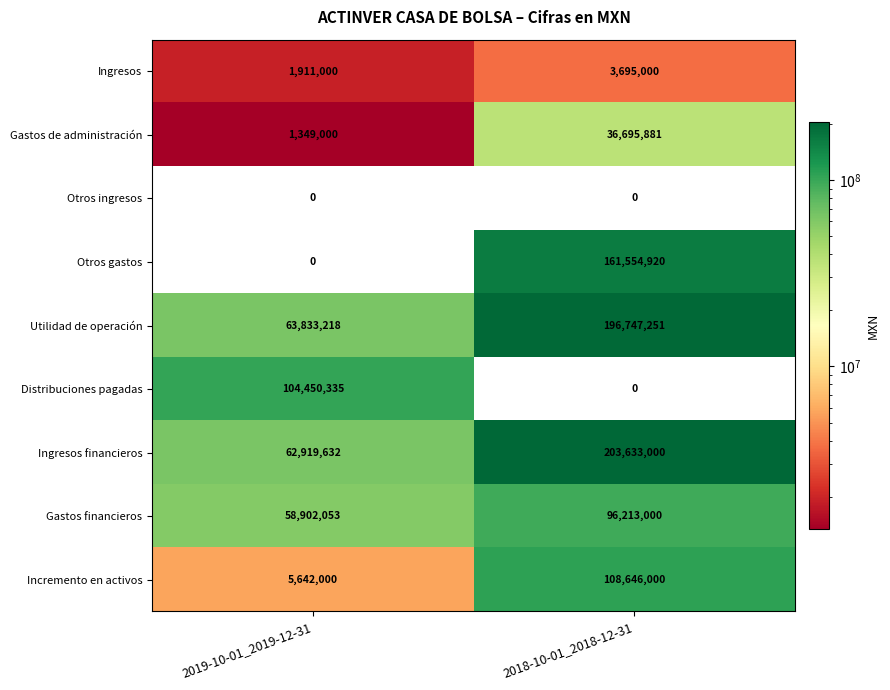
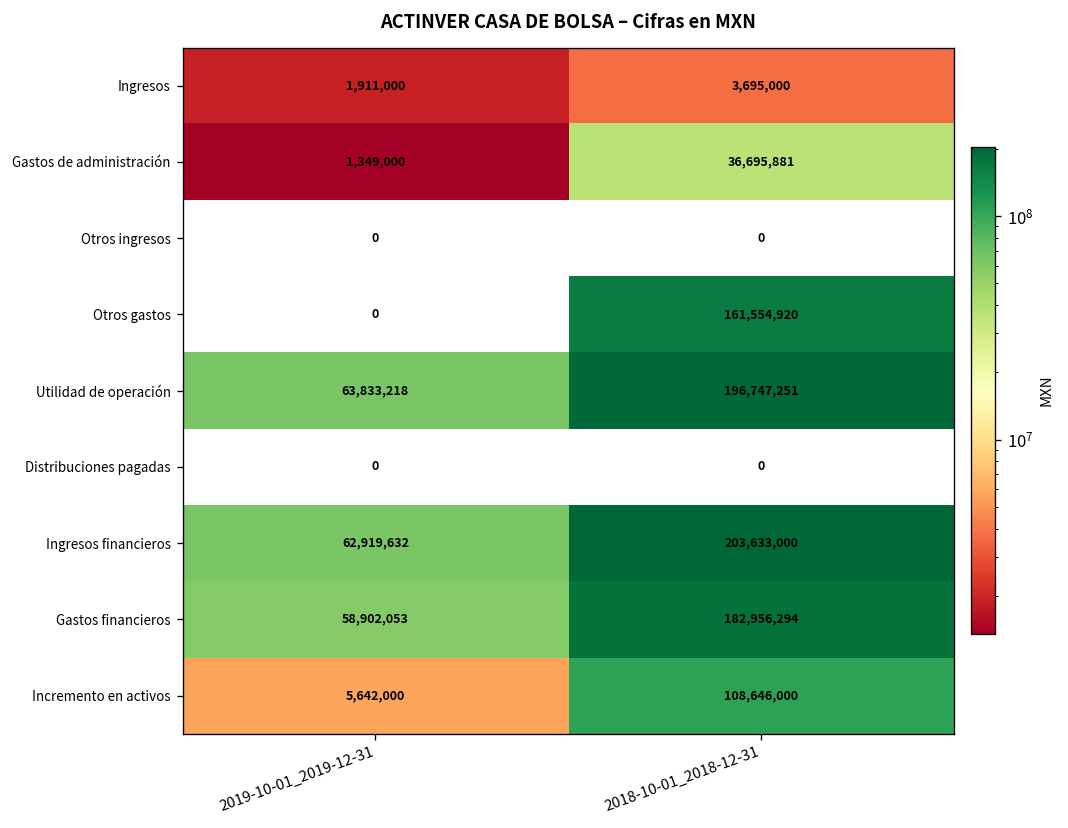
  {
    "Ingresos": {
      "2019-10-01_2019-12-31": "1,911,000",
      "2018-10-01_2018-12-31": "3,695,000"
    },
    "Gastos de administración": {
      "2019-10-01_2019-12-31": "1,349,000",
      "2018-10-01_2018-12-31": "36,695,881"
    },
    "Otros ingresos": {
      "2019-10-01_2019-12-31": "0",
      "2018-10-01_2018-12-31": "0"
    },
    "Otros gastos": {
      "2019-10-01_2019-12-31": "0",
      "2018-10-01_2018-12-31": "161,554,920"
    },
    "Utilidad de operación": {
      "2019-10-01_2019-12-31": "63,833,218",
      "2018-10-01_2018-12-31": "196,747,251"
    },
    "Distribuciones pagadas": {
-     "2019-10-01_2019-12-31": "104,450,335",
+     "2019-10-01_2019-12-31": "0",
      "2018-10-01_2018-12-31": "0"
    },
    "Ingresos financieros": {
      "2019-10-01_2019-12-31": "62,919,632",
      "2018-10-01_2018-12-31": "203,633,000"
    },
    "Gastos financieros": {
      "2019-10-01_2019-12-31": "58,902,053",
-     "2018-10-01_2018-12-31": "96,213,000"
+     "2018-10-01_2018-12-31": "182,956,294"
    },
    "Incremento en activos": {
      "2019-10-01_2019-12-31": "5,642,000",
      "2018-10-01_2018-12-31": "108,646,000"
    }
  }
